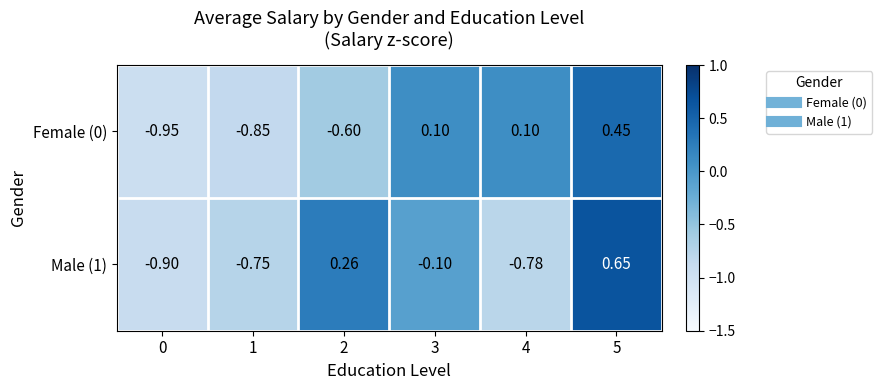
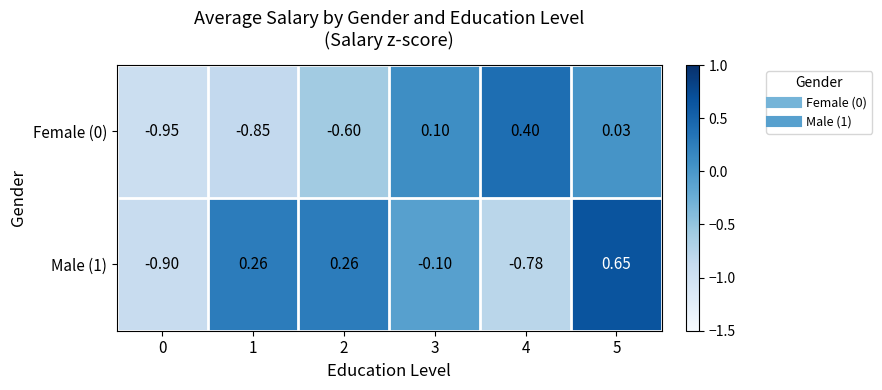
  {
    "Female (0)": {
      "0": -0.95,
      "1": -0.85,
      "2": -0.60,
      "3": 0.10,
-     "4": 0.10,
-     "5": 0.45
+     "4": 0.40,
+     "5": 0.03
    },
    "Male (1)": {
      "0": -0.90,
-     "1": -0.75,
+     "1": 0.26,
      "2": 0.26,
      "3": -0.10,
      "4": -0.78,
      "5": 0.65
    }
  }
